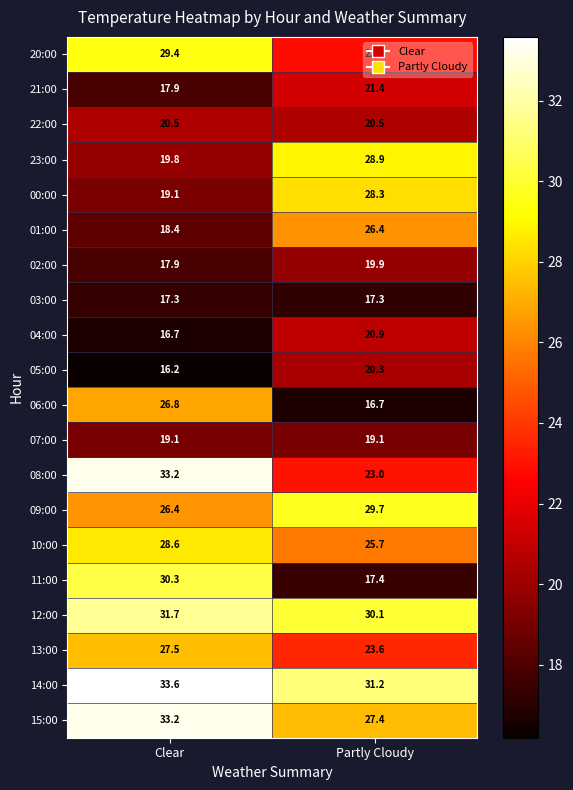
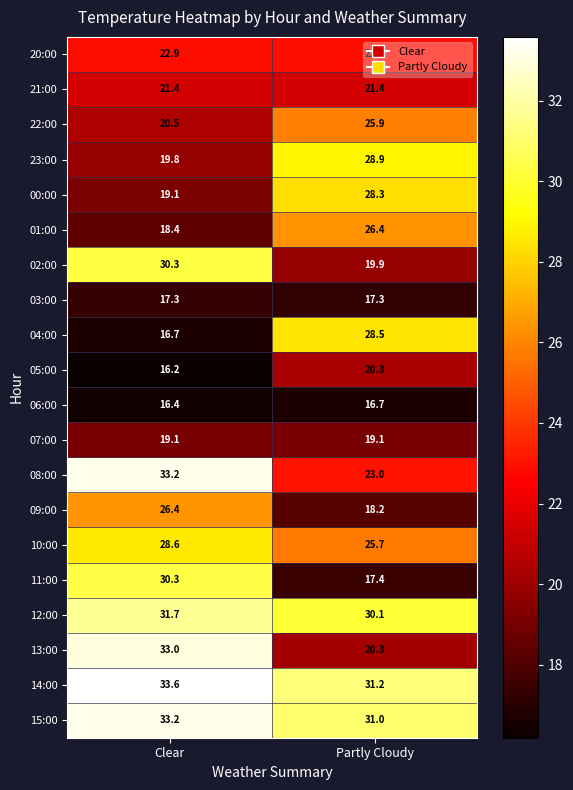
  {
    "20:00": {
-     "Clear": 29.4
+     "Clear": 22.9
    },
    "21:00": {
-     "Clear": 17.9,
+     "Clear": 21.4,
      "Partly Cloudy": 21.4
    },
    "22:00": {
      "Clear": 20.5,
-     "Partly Cloudy": 20.5
+     "Partly Cloudy": 25.9
    },
    "23:00": {
      "Clear": 19.8,
      "Partly Cloudy": 28.9
    },
    "00:00": {
      "Clear": 19.1,
      "Partly Cloudy": 28.3
    },
    "01:00": {
      "Clear": 18.4,
      "Partly Cloudy": 26.4
    },
    "02:00": {
-     "Clear": 17.9,
+     "Clear": 30.3,
      "Partly Cloudy": 19.9
    },
    "03:00": {
      "Clear": 17.3,
      "Partly Cloudy": 17.3
    },
    "04:00": {
      "Clear": 16.7,
-     "Partly Cloudy": 20.9
+     "Partly Cloudy": 28.5
    },
    "05:00": {
      "Clear": 16.2,
      "Partly Cloudy": 20.3
    },
    "06:00": {
-     "Clear": 26.8,
+     "Clear": 16.4,
      "Partly Cloudy": 16.7
    },
    "07:00": {
      "Clear": 19.1,
      "Partly Cloudy": 19.1
    },
    "08:00": {
      "Clear": 33.2,
      "Partly Cloudy": 23.0
    },
    "09:00": {
      "Clear": 26.4,
-     "Partly Cloudy": 29.7
+     "Partly Cloudy": 18.2
    },
    "10:00": {
      "Clear": 28.6,
      "Partly Cloudy": 25.7
    },
    "11:00": {
      "Clear": 30.3,
      "Partly Cloudy": 17.4
    },
    "12:00": {
      "Clear": 31.7,
      "Partly Cloudy": 30.1
    },
    "13:00": {
-     "Clear": 27.5,
-     "Partly Cloudy": 23.6
+     "Clear": 33.0,
+     "Partly Cloudy": 20.3
    },
    "14:00": {
      "Clear": 33.6,
      "Partly Cloudy": 31.2
    },
    "15:00": {
      "Clear": 33.2,
-     "Partly Cloudy": 27.4
+     "Partly Cloudy": 31.0
    }
  }
